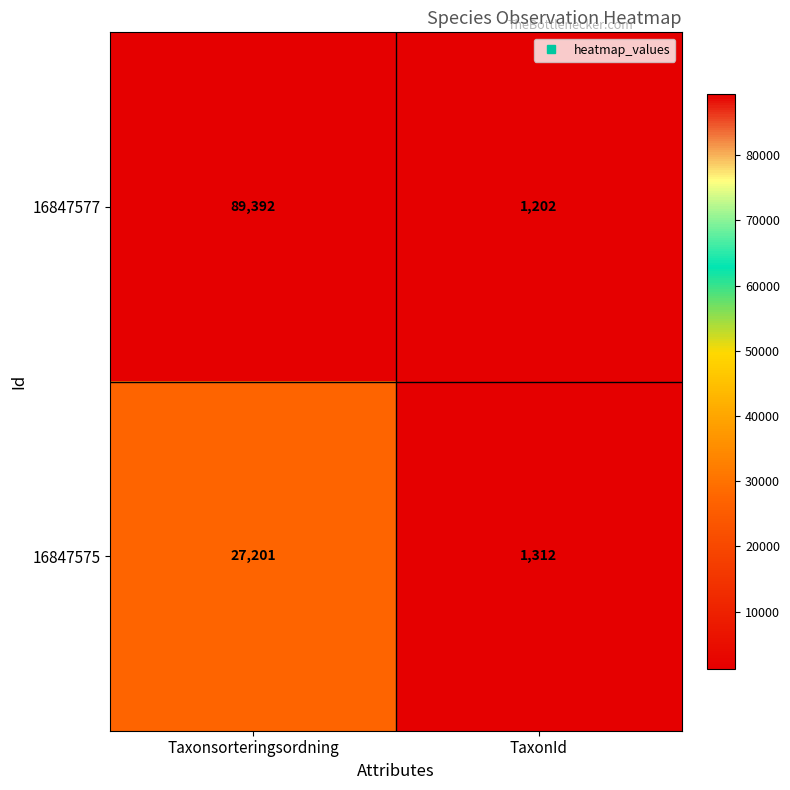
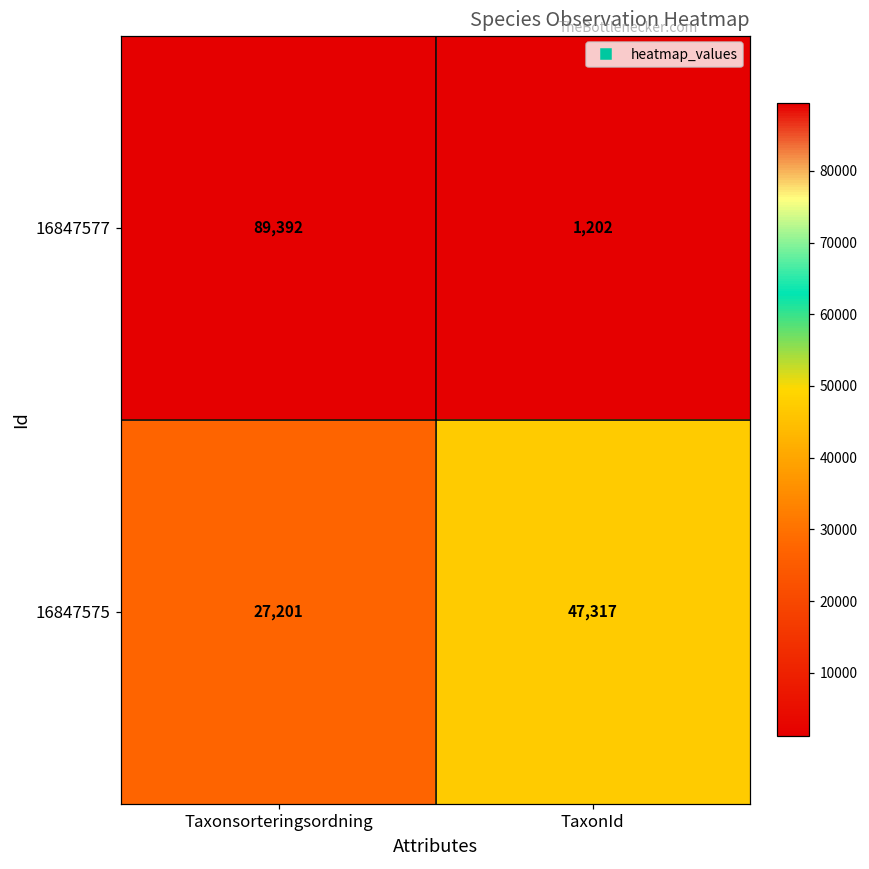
  {
    "16847577": {
      "Taxonsorteringsordning": "89,392",
      "TaxonId": "1,202"
    },
    "16847575": {
      "Taxonsorteringsordning": "27,201",
-     "TaxonId": "1,312"
+     "TaxonId": "47,317"
    }
  }
